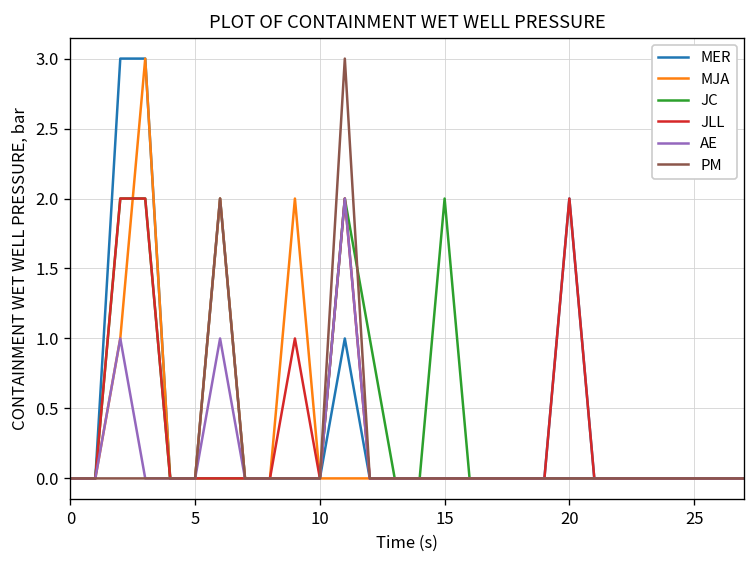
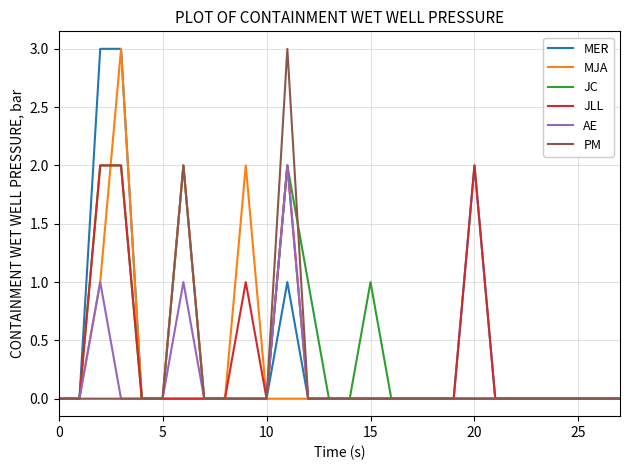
  {
    "JC": {
-     "15": 2
+     "15": 1
    }
  }
